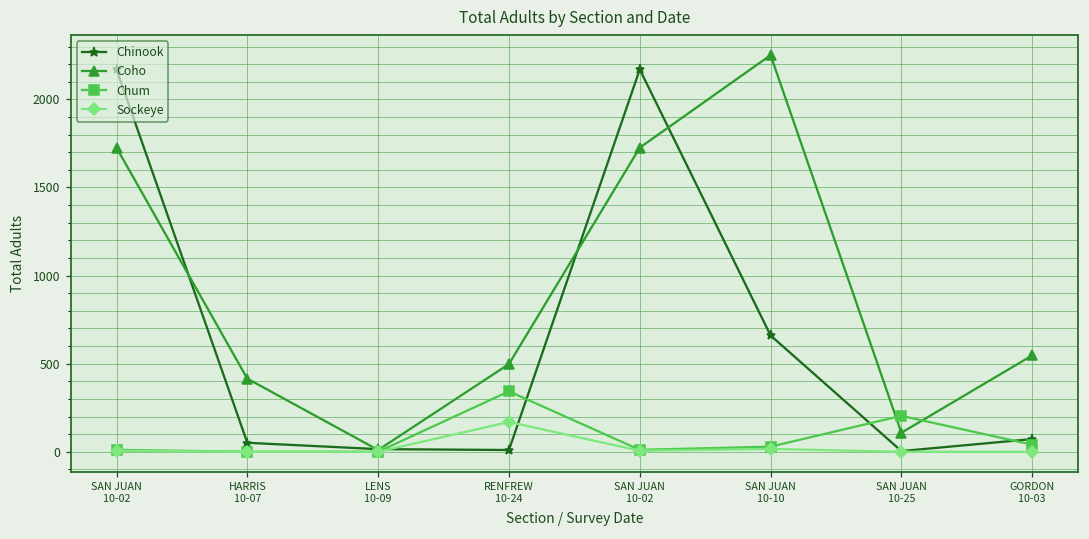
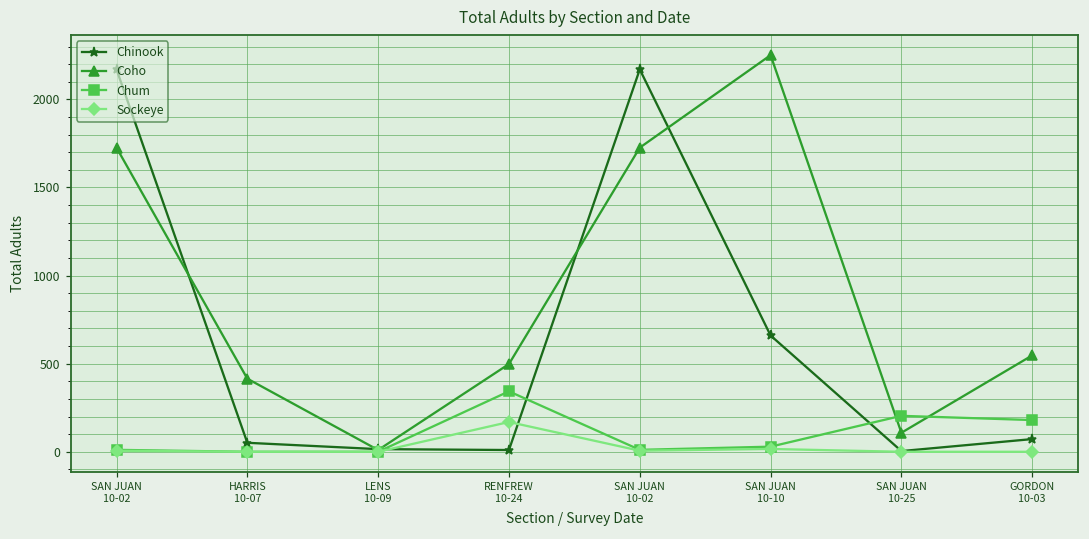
  {
    "Chum": {
      "RENFREW 10-24": 340,
      "SAN JUAN 10-25": 200,
-     "GORDON 10-03": 40
+     "GORDON 10-03": 180
    },
    "Sockeye": {
      "RENFREW 10-24": 170,
      "GORDON 10-03": 0
    }
  }
